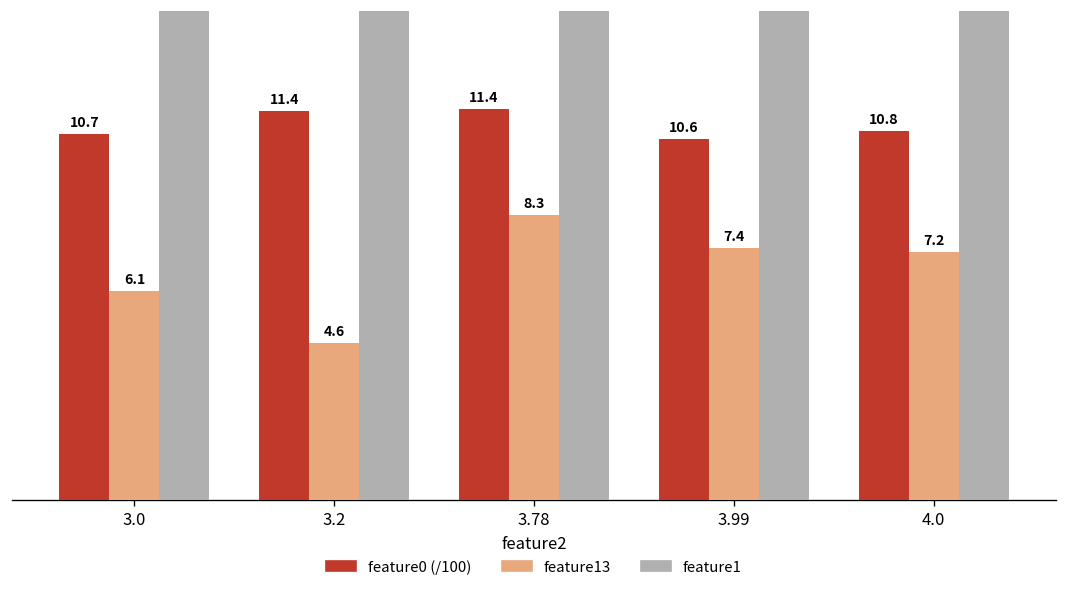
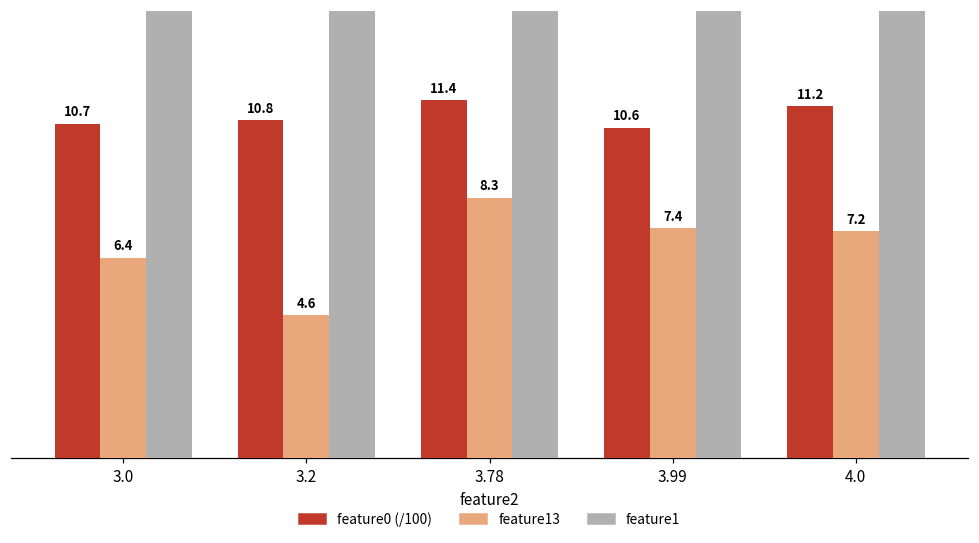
  {
    "feature0 (/100)": {
      "3.0": 10.7,
-     "3.2": 11.4,
+     "3.2": 10.8,
      "3.78": 11.4,
      "3.99": 10.6,
-     "4.0": 10.8
+     "4.0": 11.2
    },
    "feature13": {
-     "3.0": 6.1,
+     "3.0": 6.4,
      "3.2": 4.6,
      "3.78": 8.3,
      "3.99": 7.4,
      "4.0": 7.2
    }
  }
